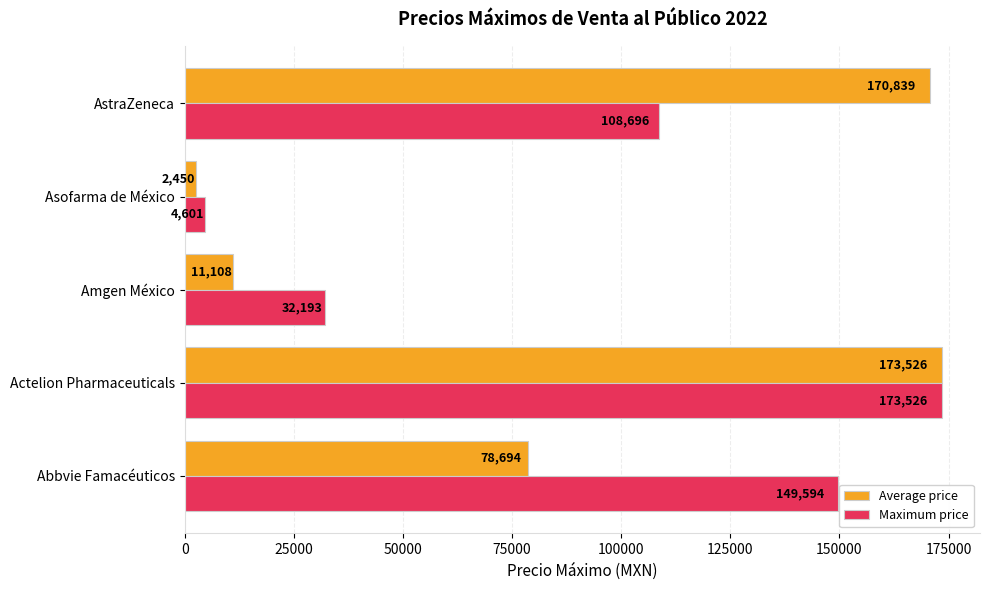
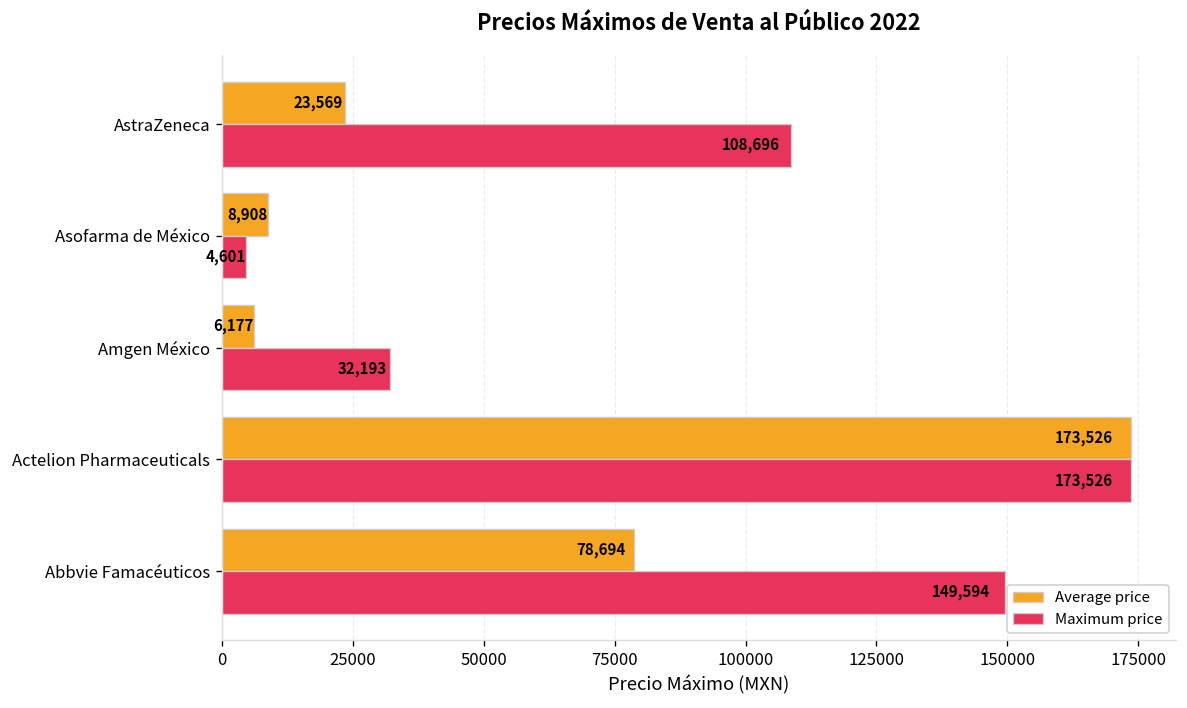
  {
    "Average price": {
-     "AstraZeneca": "170,839",
-     "Asofarma de México": "2,450",
-     "Amgen México": "11,108",
+     "AstraZeneca": "23,569",
+     "Asofarma de México": "8,908",
+     "Amgen México": "6,177",
      "Actelion Pharmaceuticals": "173,526",
      "Abbvie Famacéuticos": "78,694"
    },
    "Maximum price": {
      "AstraZeneca": "108,696",
      "Asofarma de México": "4,601",
      "Amgen México": "32,193",
      "Actelion Pharmaceuticals": "173,526",
      "Abbvie Famacéuticos": "149,594"
    }
  }
